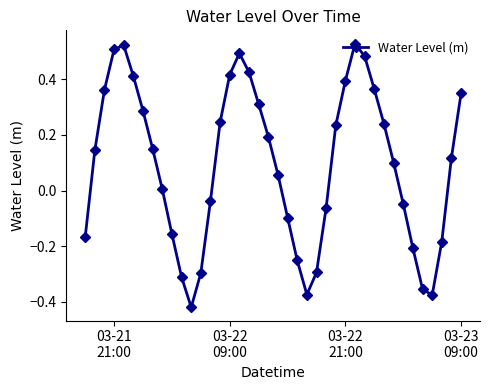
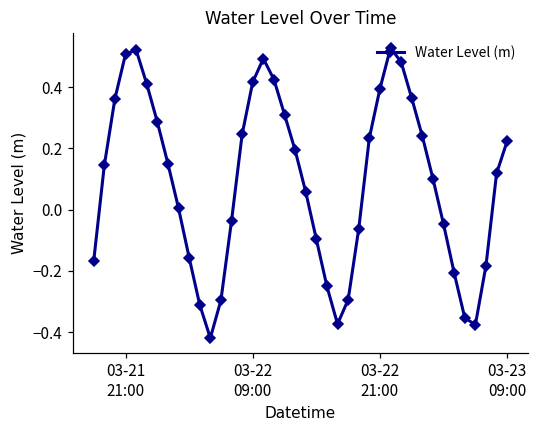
  {
    "03-21 21:00": 0.51,
    "03-22 09:00": 0.42,
    "03-22 21:00": 0.40,
-   "03-23 09:00": 0.35
+   "03-23 09:00": 0.22
  }
